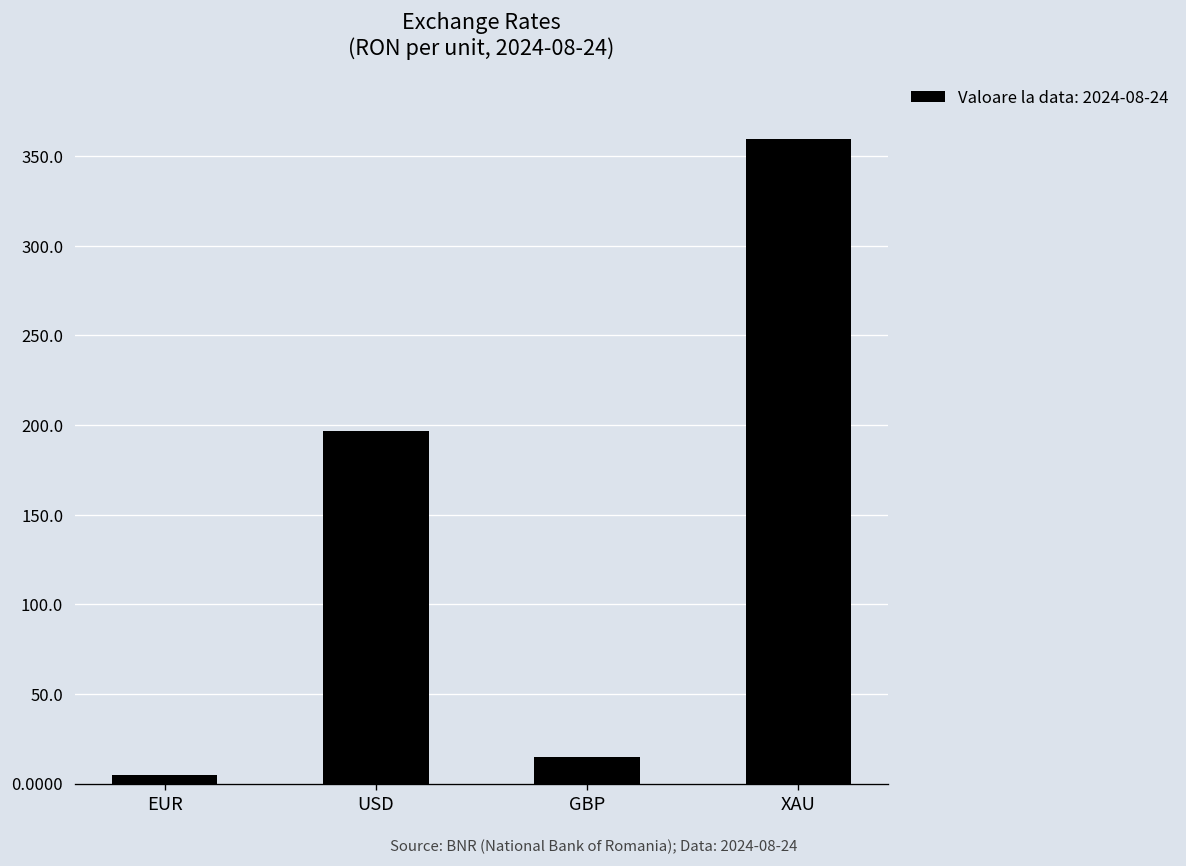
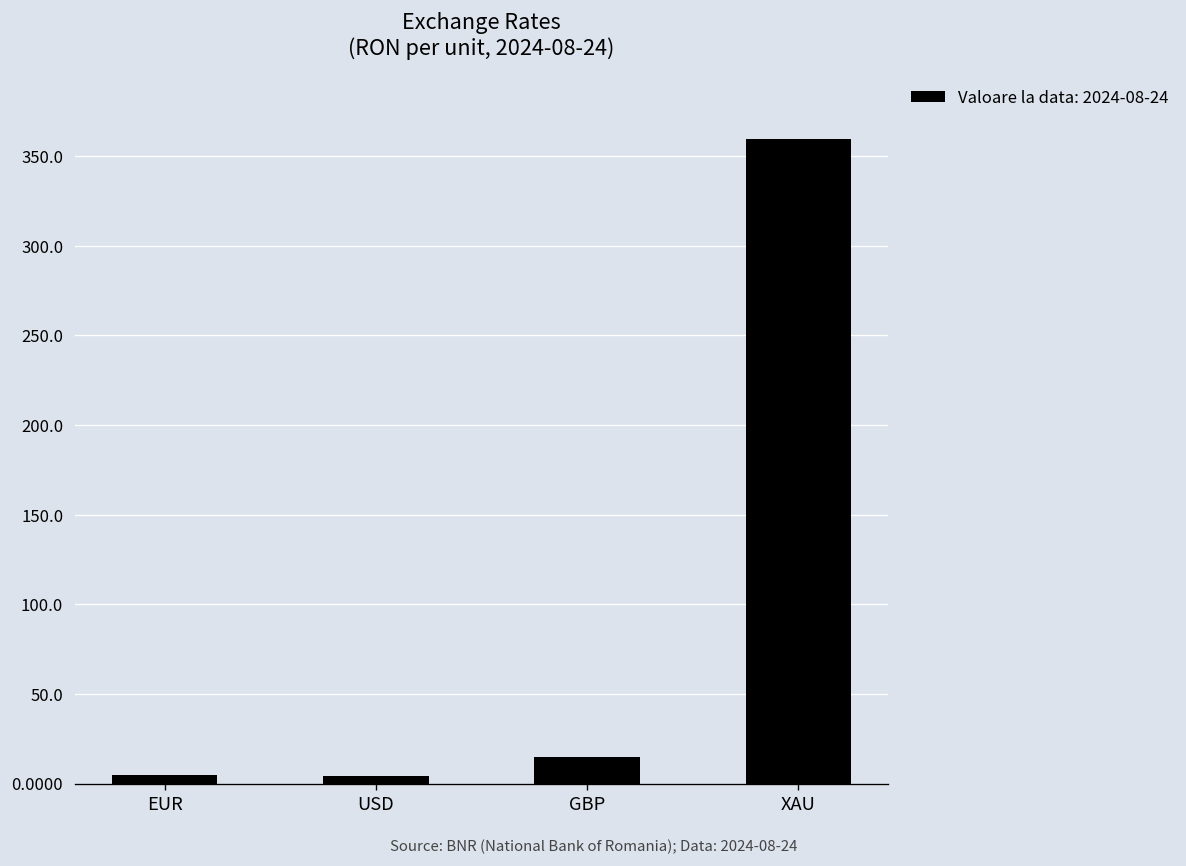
  {
    "EUR": 5,
-   "USD": 197,
+   "USD": 4,
    "GBP": 15,
    "XAU": 360
  }
